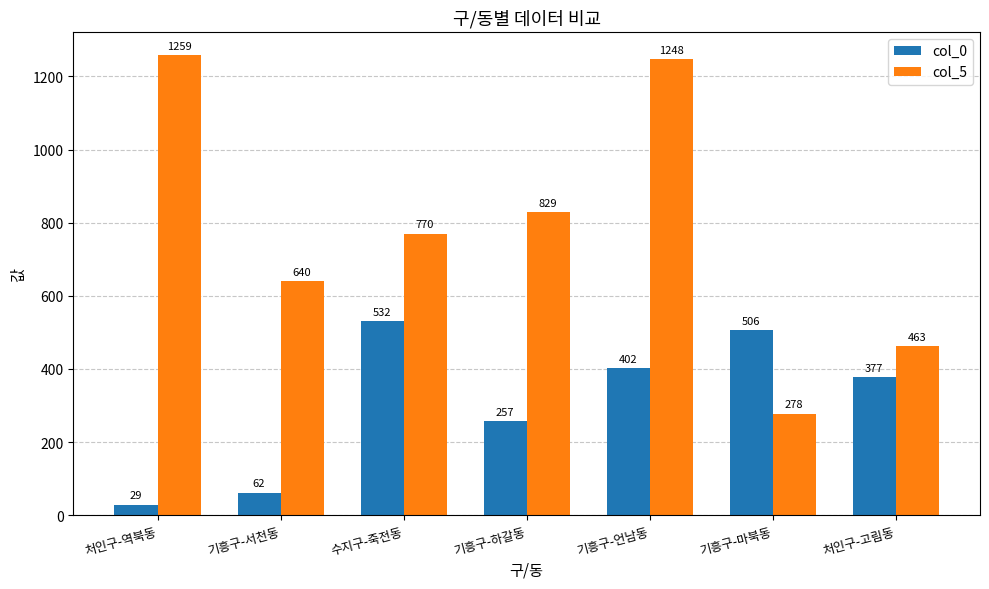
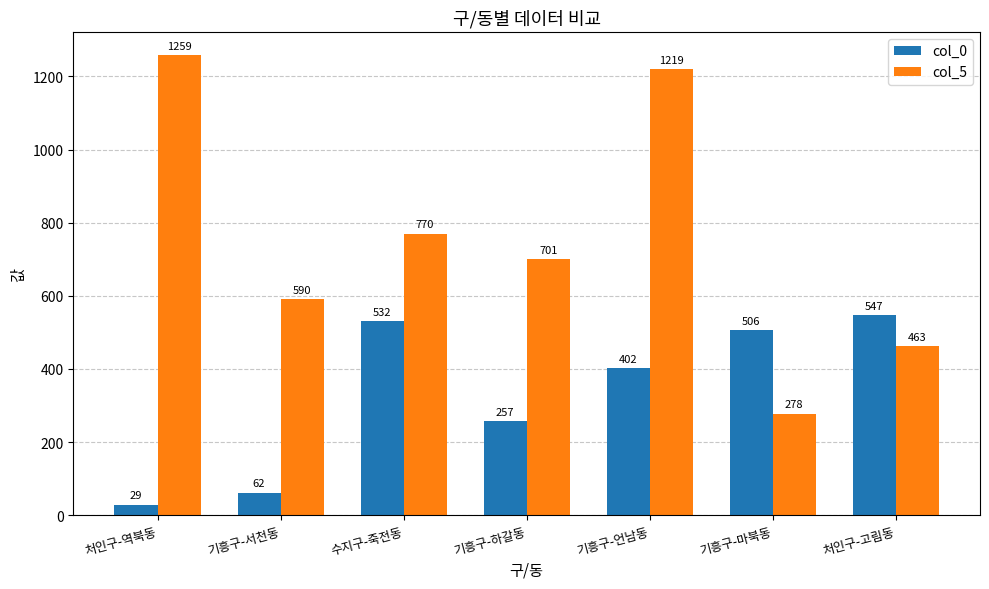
  {
    "col_0": {
      "처인구-역북동": 29,
      "기흥구-서천동": 62,
      "수지구-죽전동": 532,
      "기흥구-하갈동": 257,
      "기흥구-언남동": 402,
      "기흥구-마북동": 506,
-     "처인구-고림동": 377
+     "처인구-고림동": 547
    },
    "col_5": {
      "처인구-역북동": 1259,
-     "기흥구-서천동": 640,
+     "기흥구-서천동": 590,
      "수지구-죽전동": 770,
-     "기흥구-하갈동": 829,
-     "기흥구-언남동": 1248,
+     "기흥구-하갈동": 701,
+     "기흥구-언남동": 1219,
      "기흥구-마북동": 278,
      "처인구-고림동": 463
    }
  }
